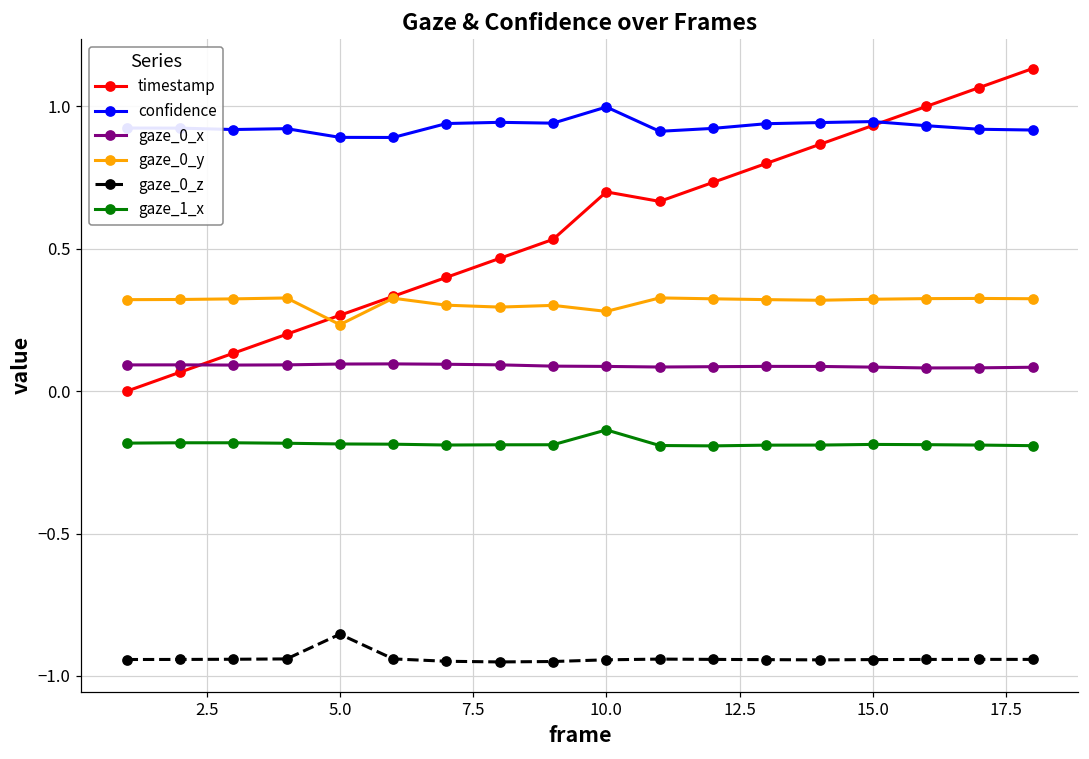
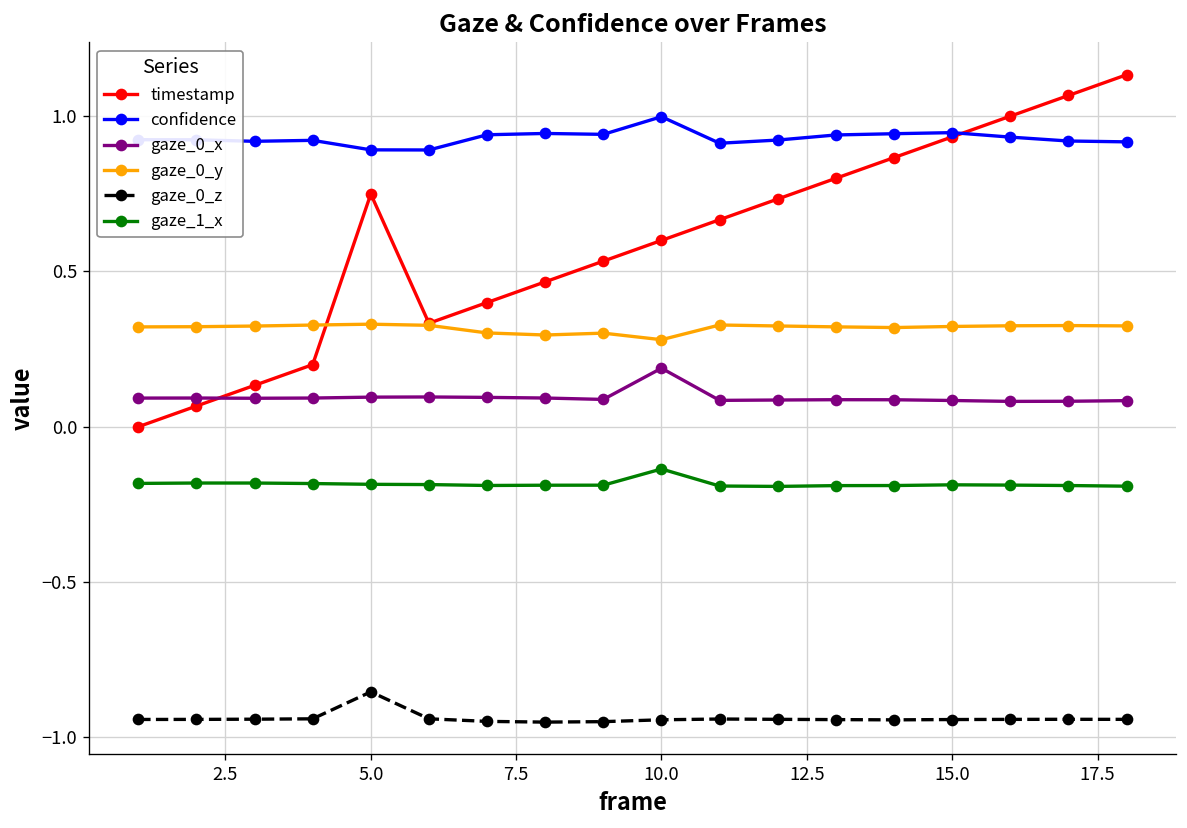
  {
    "timestamp": {
-     "5.0": 0.27,
-     "10.0": 0.7,
+     "5.0": 0.75,
+     "10.0": 0.6,
      "15.0": 0.93
    },
    "confidence": {
      "5.0": 0.89,
      "10.0": 1.00,
      "15.0": 0.95
    },
    "gaze_0_x": {
      "5.0": 0.10,
-     "10.0": 0.09,
+     "10.0": 0.19,
      "15.0": 0.08
    },
    "gaze_0_y": {
-     "5.0": 0.23,
+     "5.0": 0.33,
      "10.0": 0.28,
      "15.0": 0.32
    },
    "gaze_0_z": {
      "5.0": -0.85,
      "10.0": -0.94,
      "15.0": -0.94
    },
    "gaze_1_x": {
      "5.0": -0.19,
      "10.0": -0.14,
      "15.0": -0.19
    }
  }
